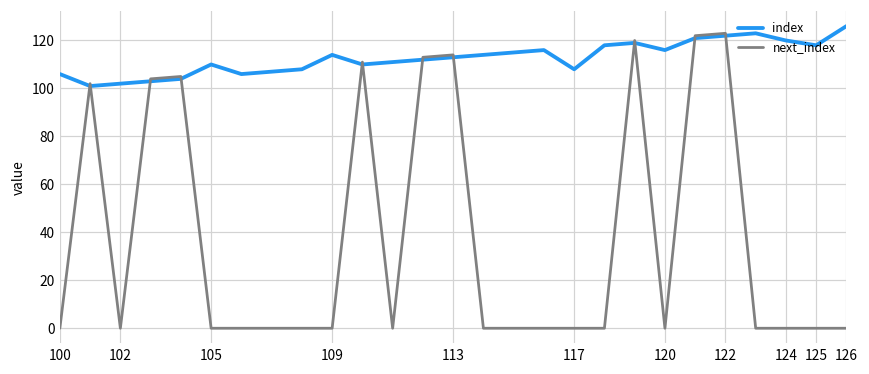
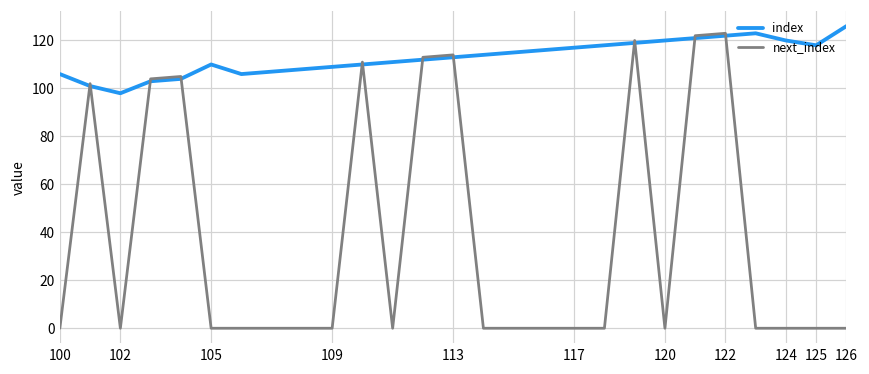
  {
    "index": {
      "100": 106,
-     "102": 102,
+     "102": 98,
      "105": 110,
-     "109": 114,
-     "117": 108,
-     "120": 116,
+     "109": 109,
+     "117": 117,
+     "120": 120,
      "124": 120,
      "125": 118,
      "126": 126
    },
    "next_index": {
      "100": 0,
      "102": 0,
      "105": 0,
      "109": 0,
      "117": 0,
      "120": 0,
      "124": 0,
      "125": 0,
      "126": 0
    }
  }
